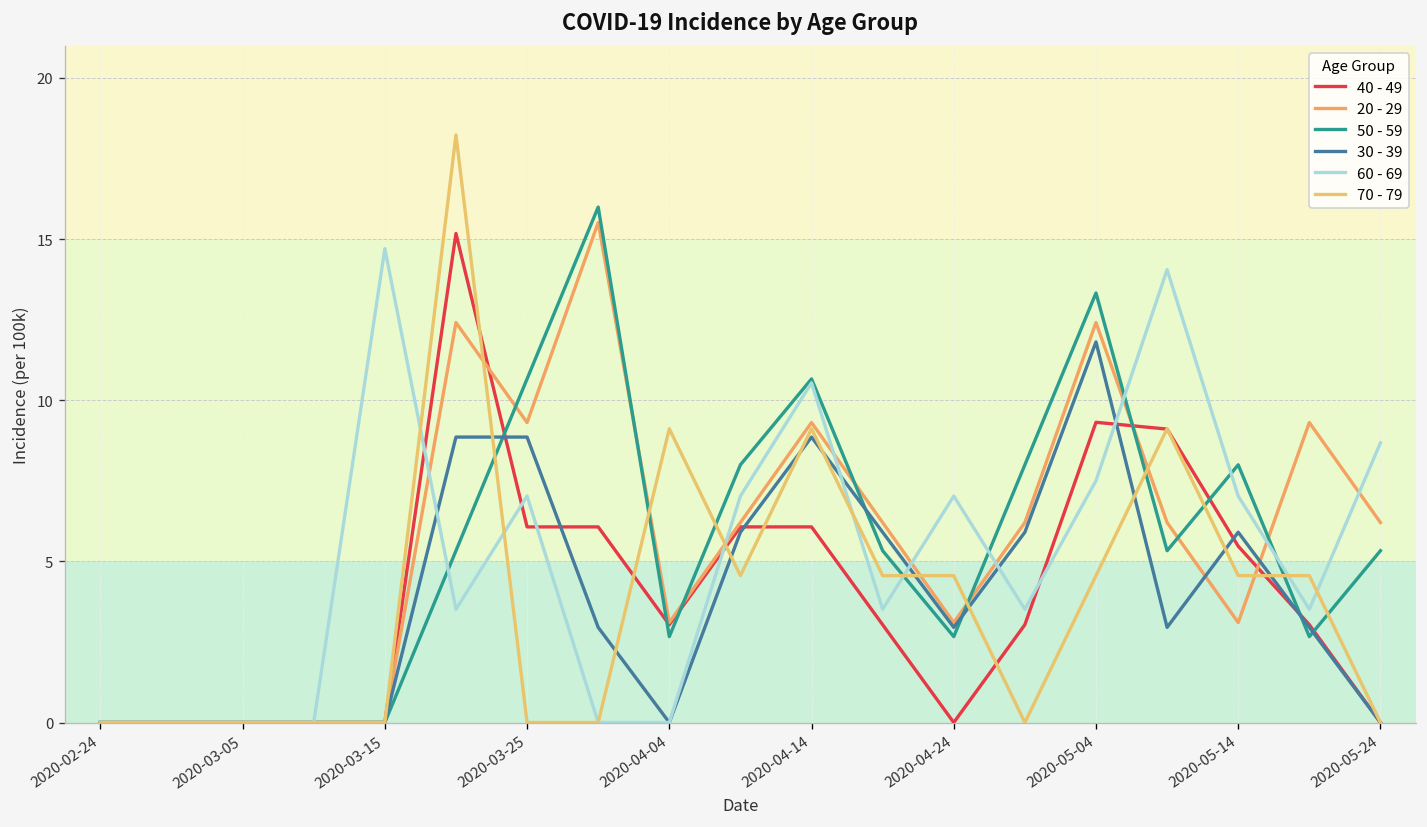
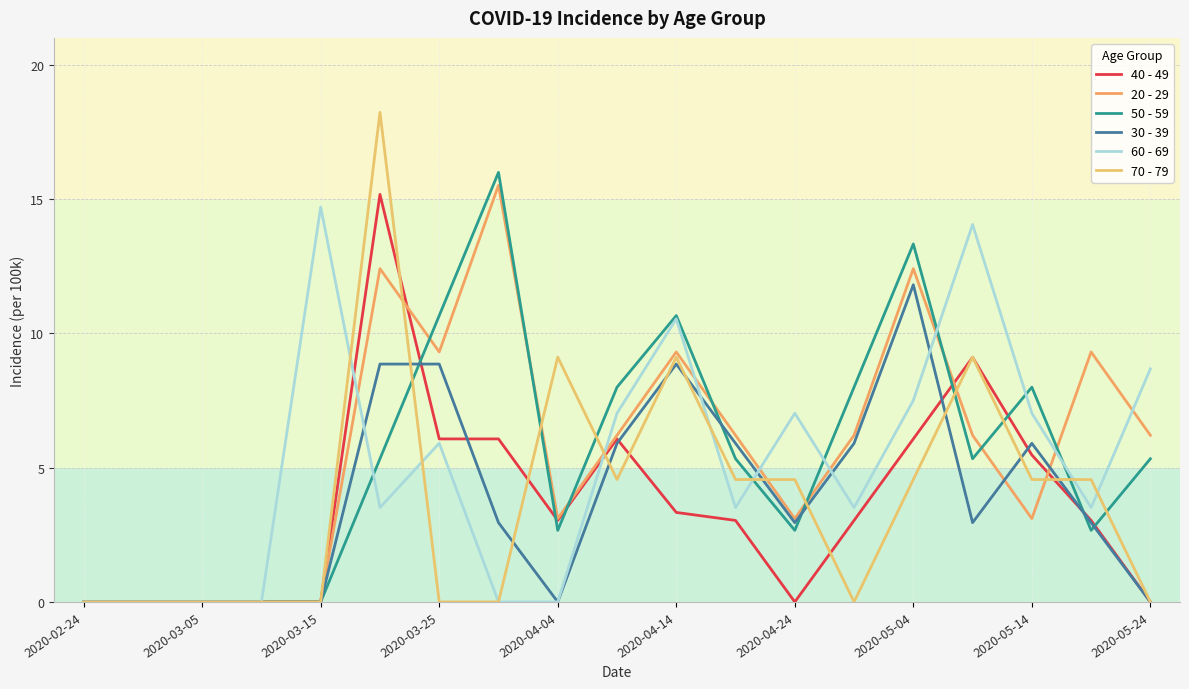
  {
    "40 - 49": {
      "2020-03-25": 6.1,
-     "2020-04-14": 6.1,
+     "2020-04-14": 3.3,
      "2020-04-24": 0.0,
-     "2020-05-04": 9.3,
+     "2020-05-04": 6.1,
      "2020-05-14": 5.5
    },
    "60 - 69": {
      "2020-03-15": 14.7,
-     "2020-03-25": 7.0,
+     "2020-03-25": 5.9,
      "2020-04-14": 10.5,
      "2020-04-24": 7.0,
      "2020-05-04": 7.5,
      "2020-05-14": 7.0,
      "2020-05-24": 8.7
    }
  }
